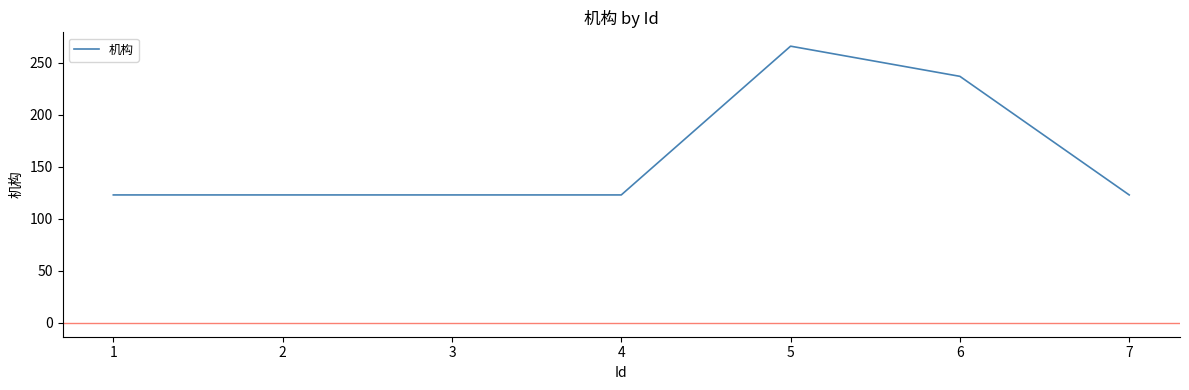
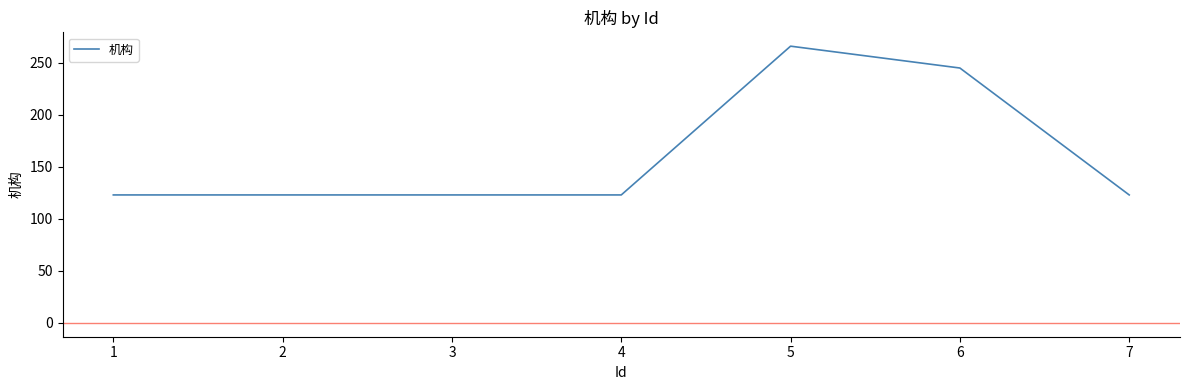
  {
    "1": 123,
    "2": 123,
    "3": 123,
    "4": 123,
    "5": 266,
-   "6": 237,
+   "6": 245,
    "7": 123
  }
